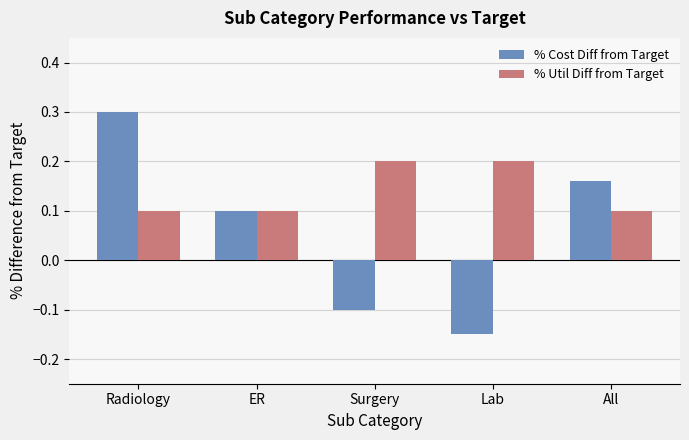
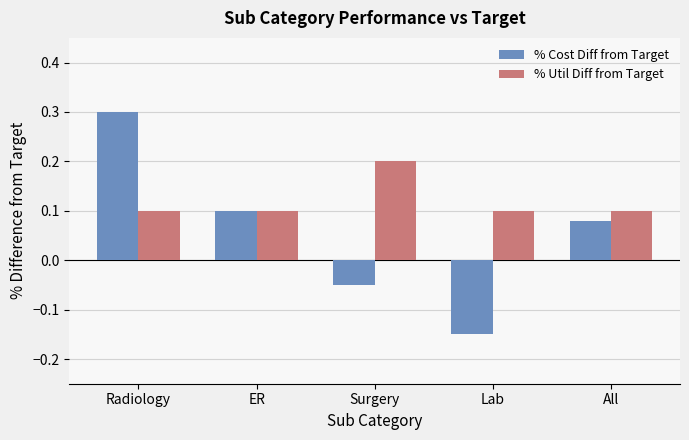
  {
    "% Cost Diff from Target": {
      "Radiology": 0.30,
      "ER": 0.10,
-     "Surgery": -0.10,
+     "Surgery": -0.05,
      "Lab": -0.15,
-     "All": 0.16
+     "All": 0.08
    },
    "% Util Diff from Target": {
      "Radiology": 0.1,
      "ER": 0.1,
      "Surgery": 0.2,
-     "Lab": 0.2,
+     "Lab": 0.1,
      "All": 0.1
    }
  }
